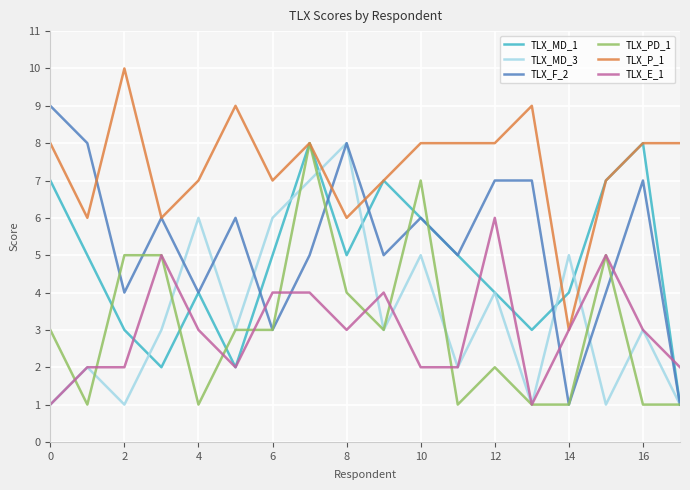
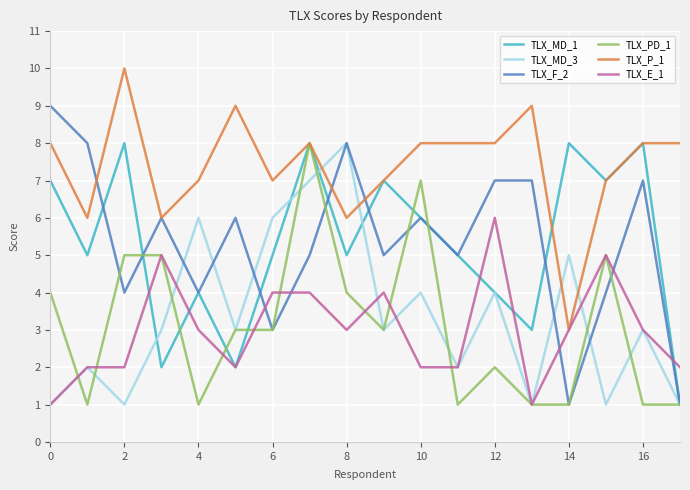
  {
    "TLX_MD_1": {
      "0": 7,
-     "2": 3,
+     "2": 8,
      "6": 5,
      "8": 5,
-     "14": 4
+     "14": 8
    },
    "TLX_MD_3": {
      "2": 1,
      "4": 6,
      "6": 6,
-     "10": 5,
+     "10": 4,
      "14": 5
    },
    "TLX_F_2": {
      "0": 9,
      "2": 4,
      "12": 7,
      "16": 7
    },
    "TLX_PD_1": {
-     "0": 3,
+     "0": 4,
      "2": 5,
      "4": 1,
      "8": 4,
      "10": 7,
      "12": 2,
      "16": 1
    },
    "TLX_P_1": {
      "0": 8,
      "2": 10,
      "4": 7,
      "6": 7,
      "8": 6,
      "10": 8,
      "12": 8
    },
    "TLX_E_1": {
      "2": 2,
      "4": 3,
      "6": 4,
      "8": 3,
      "10": 2,
      "12": 6
    }
  }
